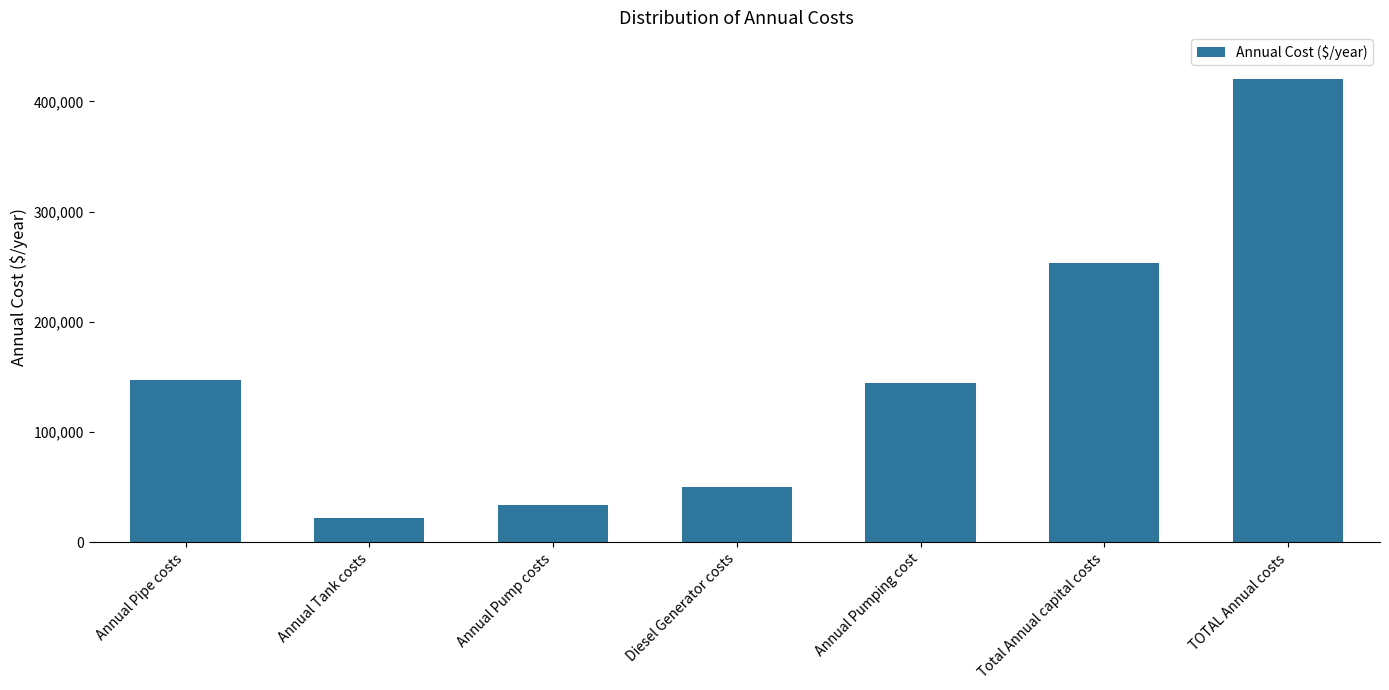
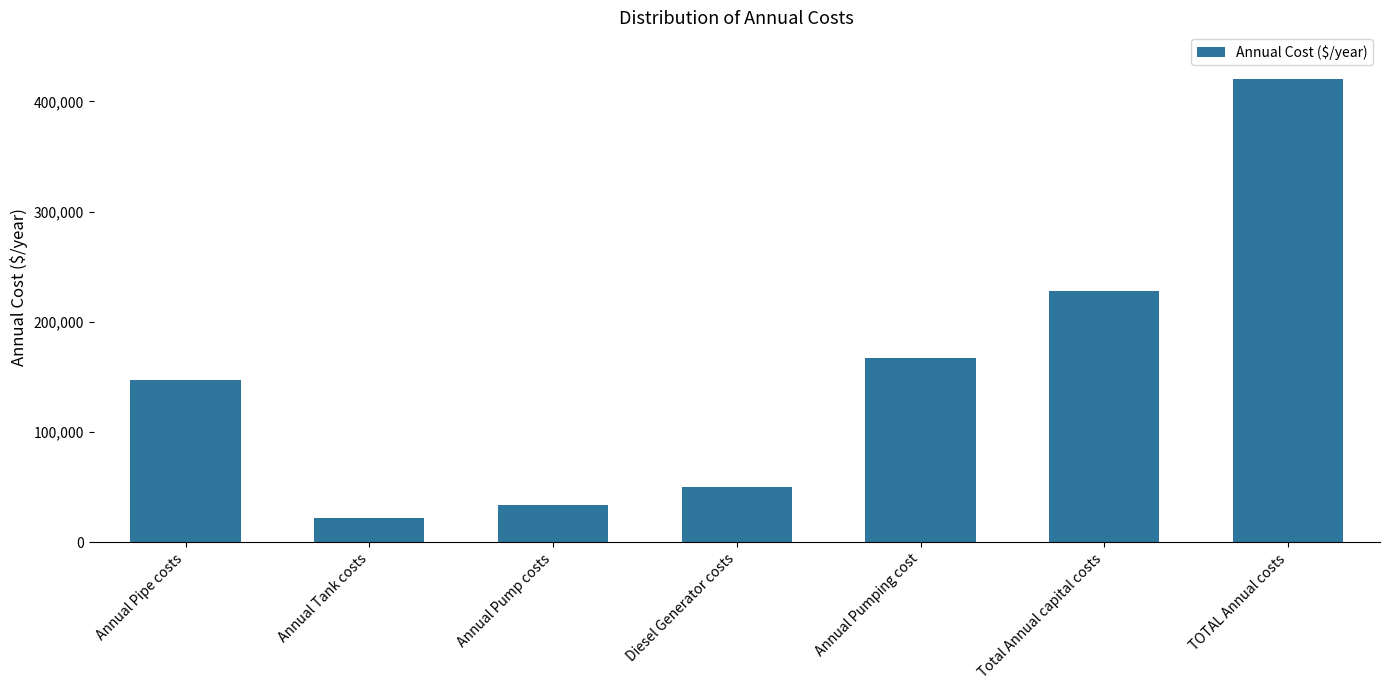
  {
    "Annual Pipe costs": "147,000",
    "Annual Tank costs": "22,000",
    "Annual Pump costs": "33,000",
    "Diesel Generator costs": "51,000",
-   "Annual Pumping cost": "144,000",
-   "Total Annual capital costs": "254,000",
+   "Annual Pumping cost": "167,000",
+   "Total Annual capital costs": "228,000",
    "TOTAL Annual costs": "421,000"
  }
